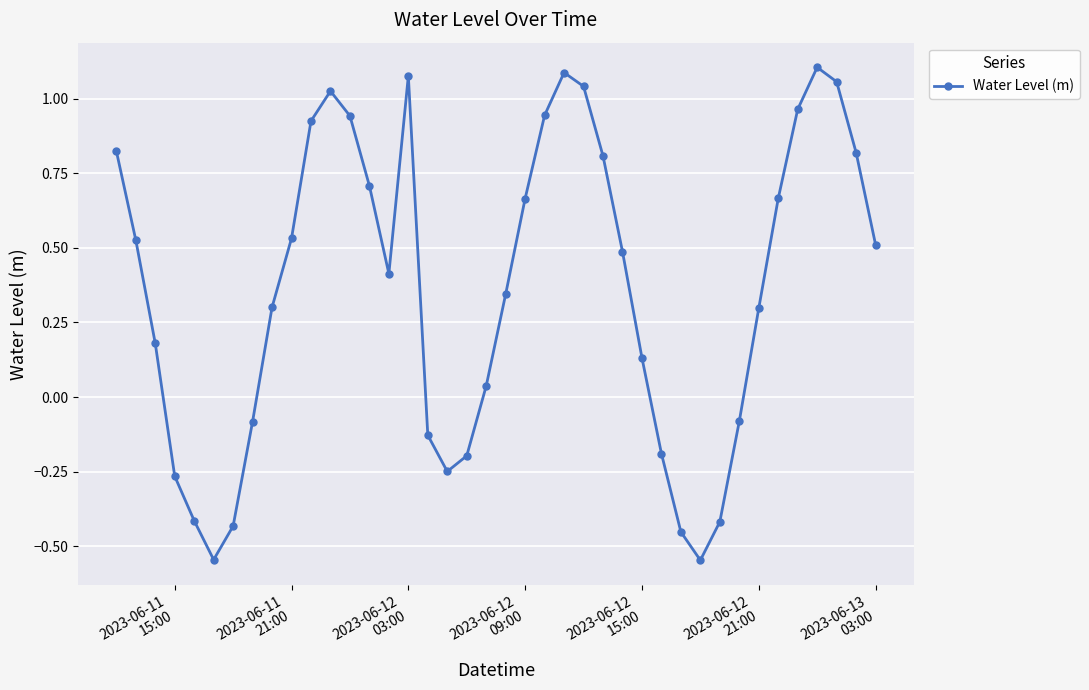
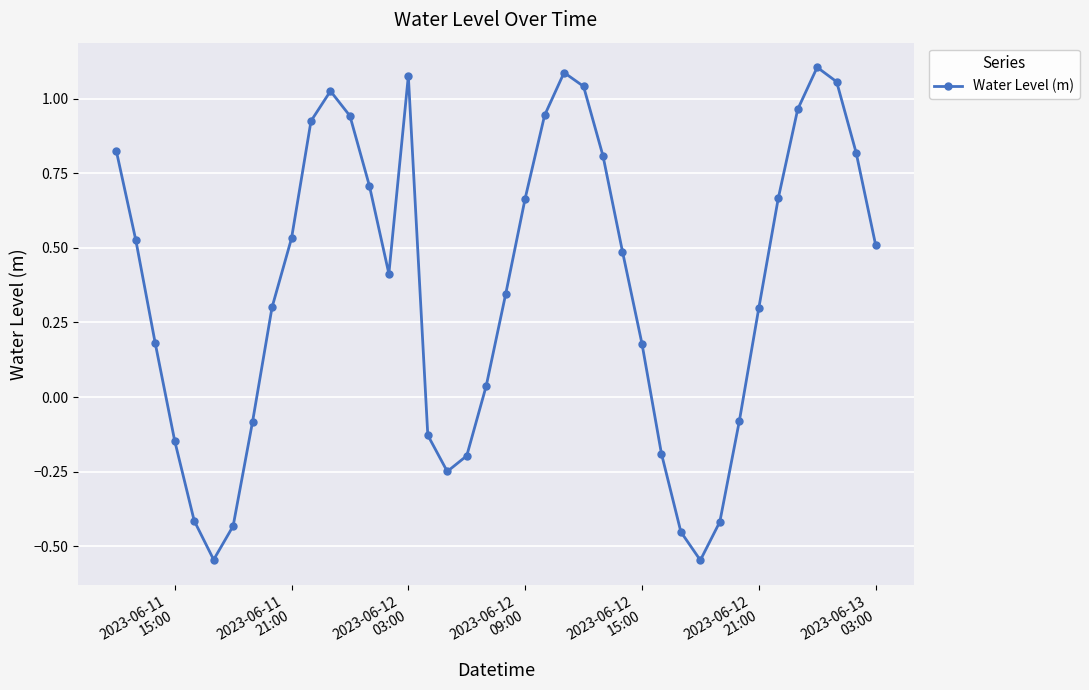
  {
-   "2023-06-11 15:00": -0.27,
+   "2023-06-11 15:00": -0.15,
    "2023-06-11 21:00": 0.53,
    "2023-06-12 03:00": 1.08,
    "2023-06-12 09:00": 0.67,
-   "2023-06-12 15:00": 0.13,
+   "2023-06-12 15:00": 0.18,
    "2023-06-12 21:00": 0.30,
    "2023-06-13 03:00": 0.51
  }
